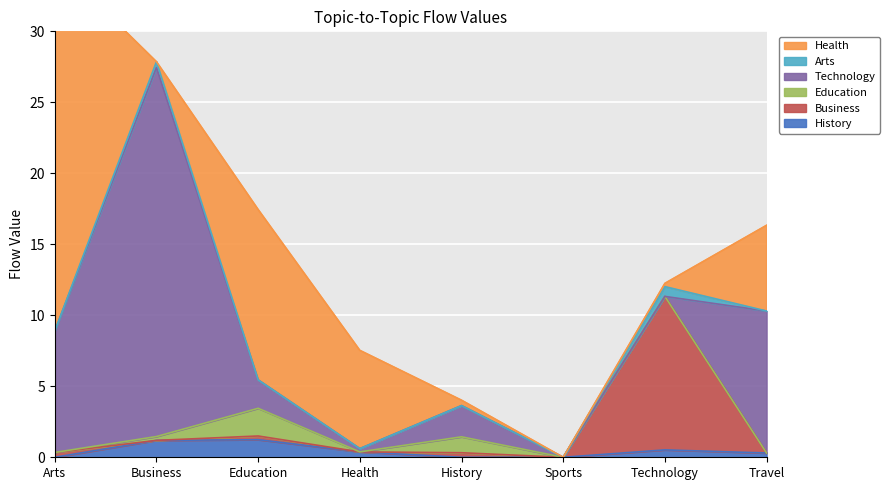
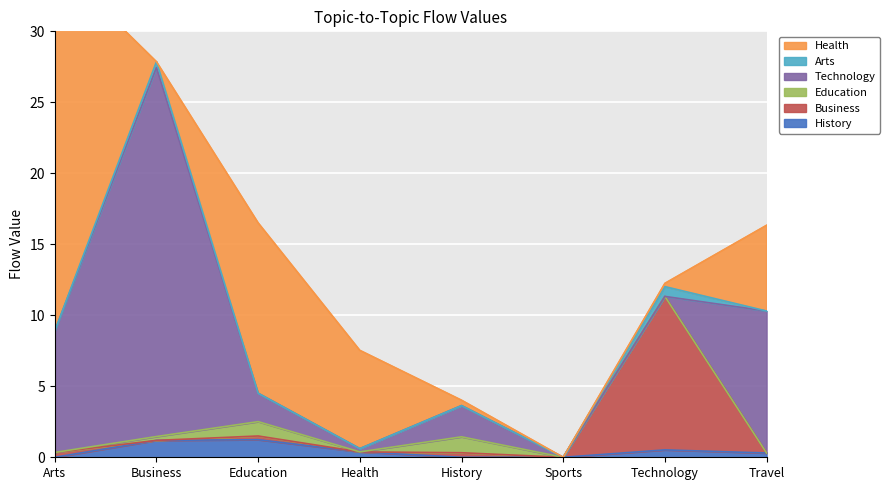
  {
    "Business": {
      "Education": 0.3,
      "History": 0.3
    },
    "Education": {
      "Business": 0.3,
-     "Education": 2.0,
+     "Education": 1.0,
      "History": 1.1
    },
    "Technology": {
      "Business": 26.0
    },
    "Health": {
      "Education": 12.0,
      "Health": 6.9,
      "History": 0.4,
      "Technology": 0.2,
      "Travel": 6.0
    }
  }
